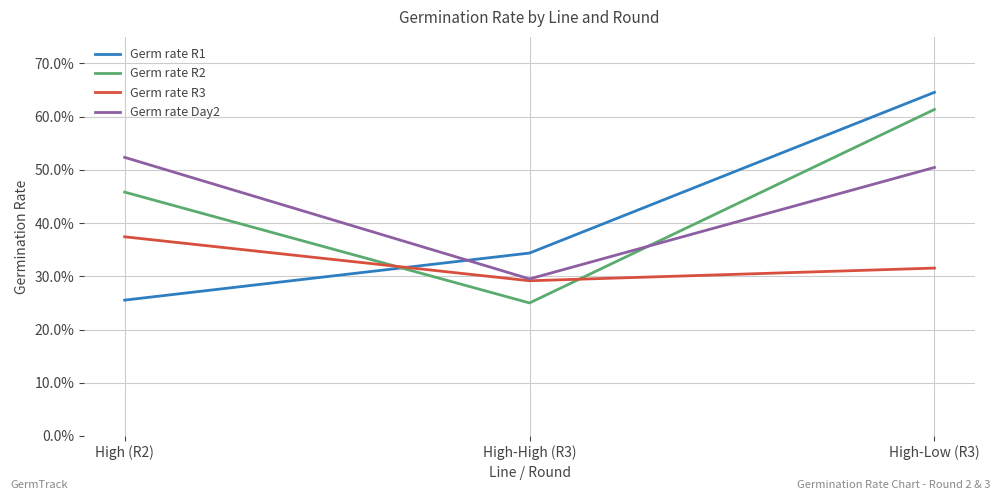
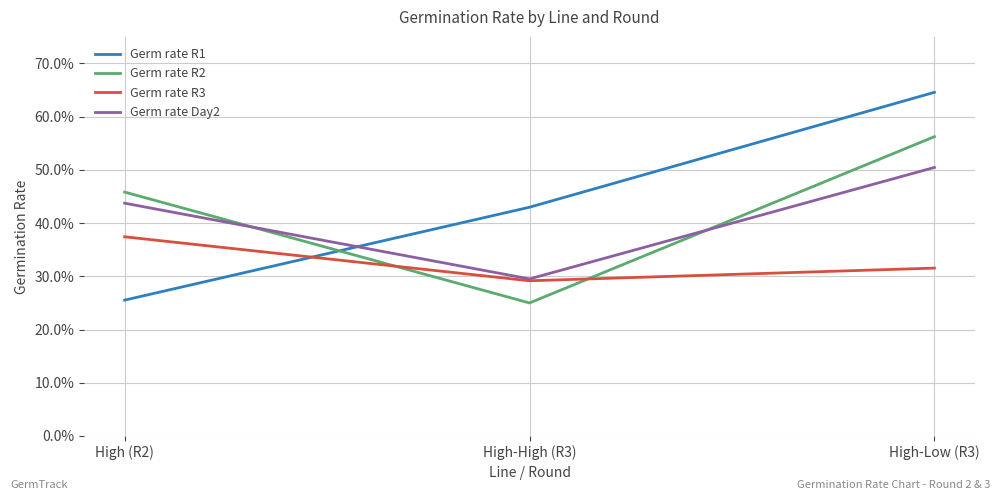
  {
    "Germ rate R1": {
      "High (R2)": "26%",
-     "High-High (R3)": "34%",
+     "High-High (R3)": "43%",
      "High-Low (R3)": "65%"
    },
    "Germ rate R2": {
      "High (R2)": "46%",
      "High-High (R3)": "25%",
-     "High-Low (R3)": "61%"
+     "High-Low (R3)": "56%"
    },
    "Germ rate R3": {
      "High (R2)": "37%",
      "High-Low (R3)": "32%"
    },
    "Germ rate Day2": {
-     "High (R2)": "52%",
+     "High (R2)": "44%",
      "High-Low (R3)": "50%"
    }
  }
